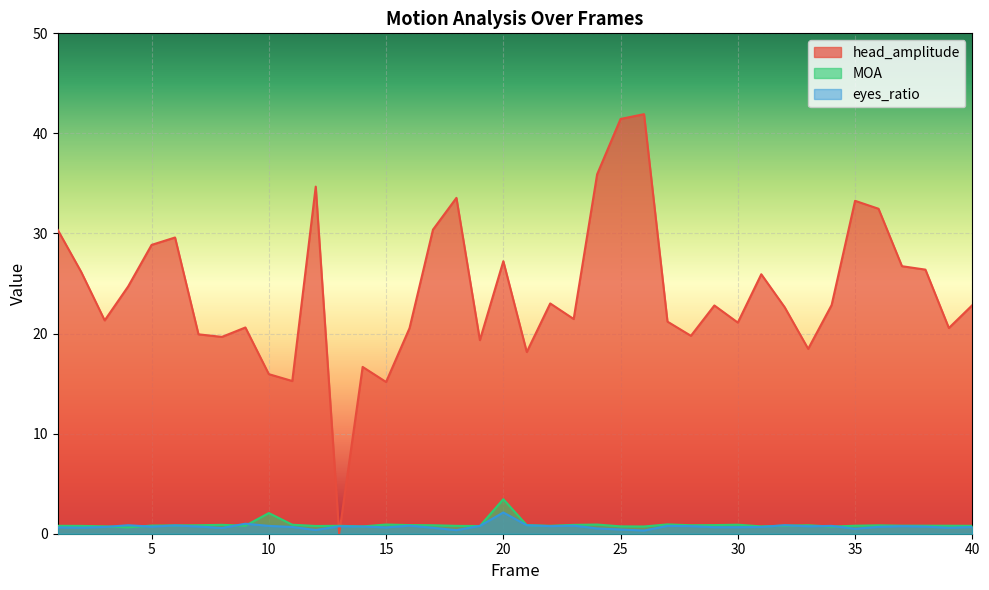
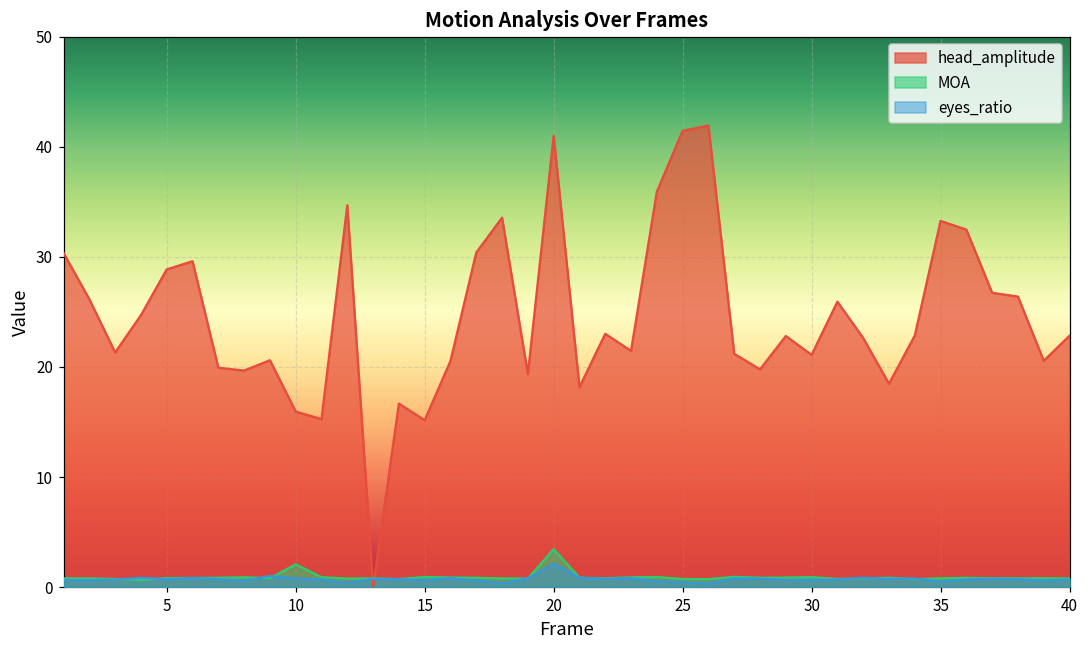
  {
    "head_amplitude": {
      "5": 28.9,
      "10": 15.9,
      "15": 15.2,
-     "20": 27.2,
+     "20": 41.0,
      "25": 41.4,
      "30": 21.1,
      "35": 33.3,
      "40": 22.8
    },
    "MOA": {
      "10": 2.1,
      "15": 0.9,
      "20": 3.5,
      "25": 0.7,
      "35": 0.8
    },
    "eyes_ratio": {
      "10": 0.8,
      "15": 0.6,
      "20": 2.1,
      "25": 0.4,
      "35": 0.5
    }
  }
